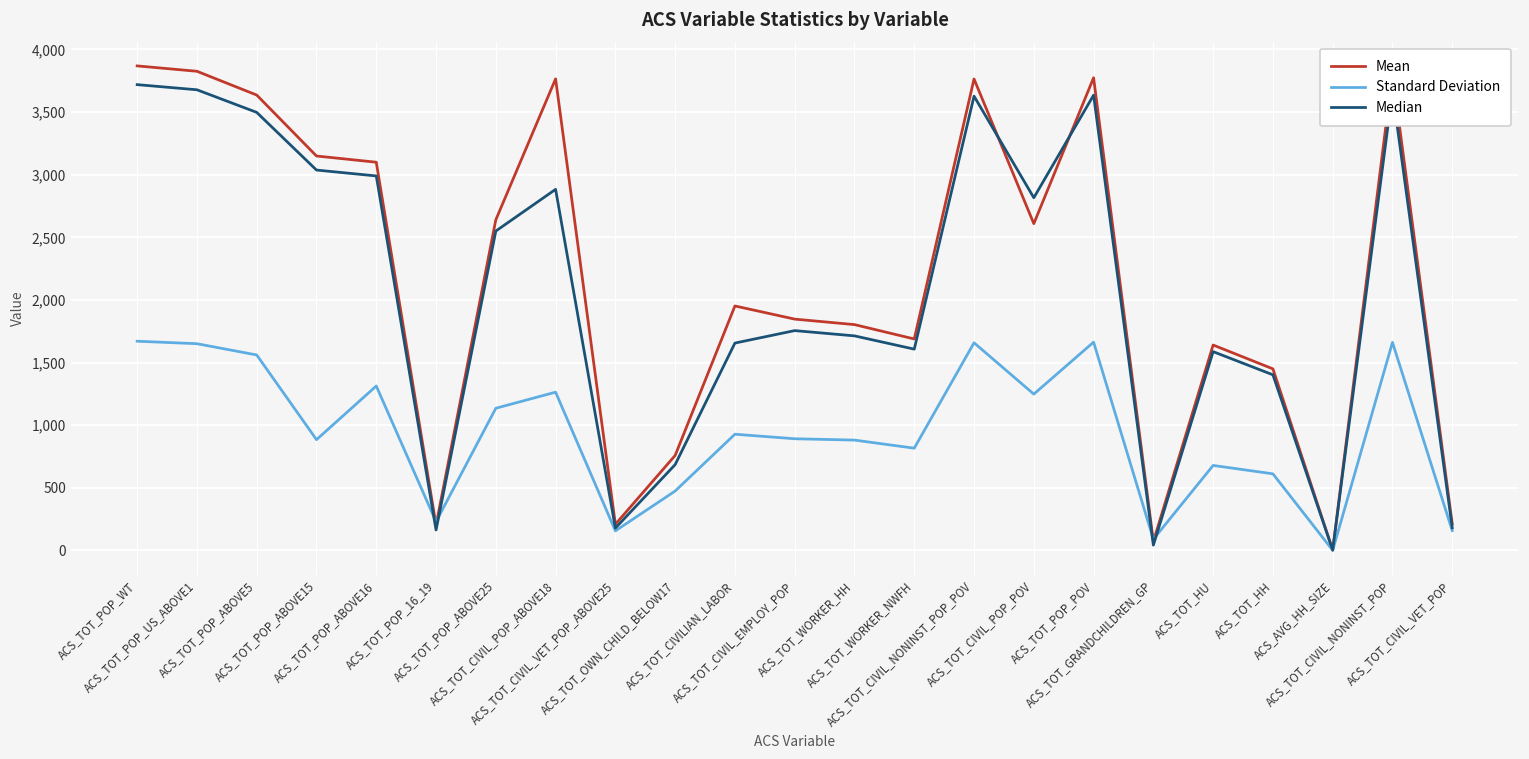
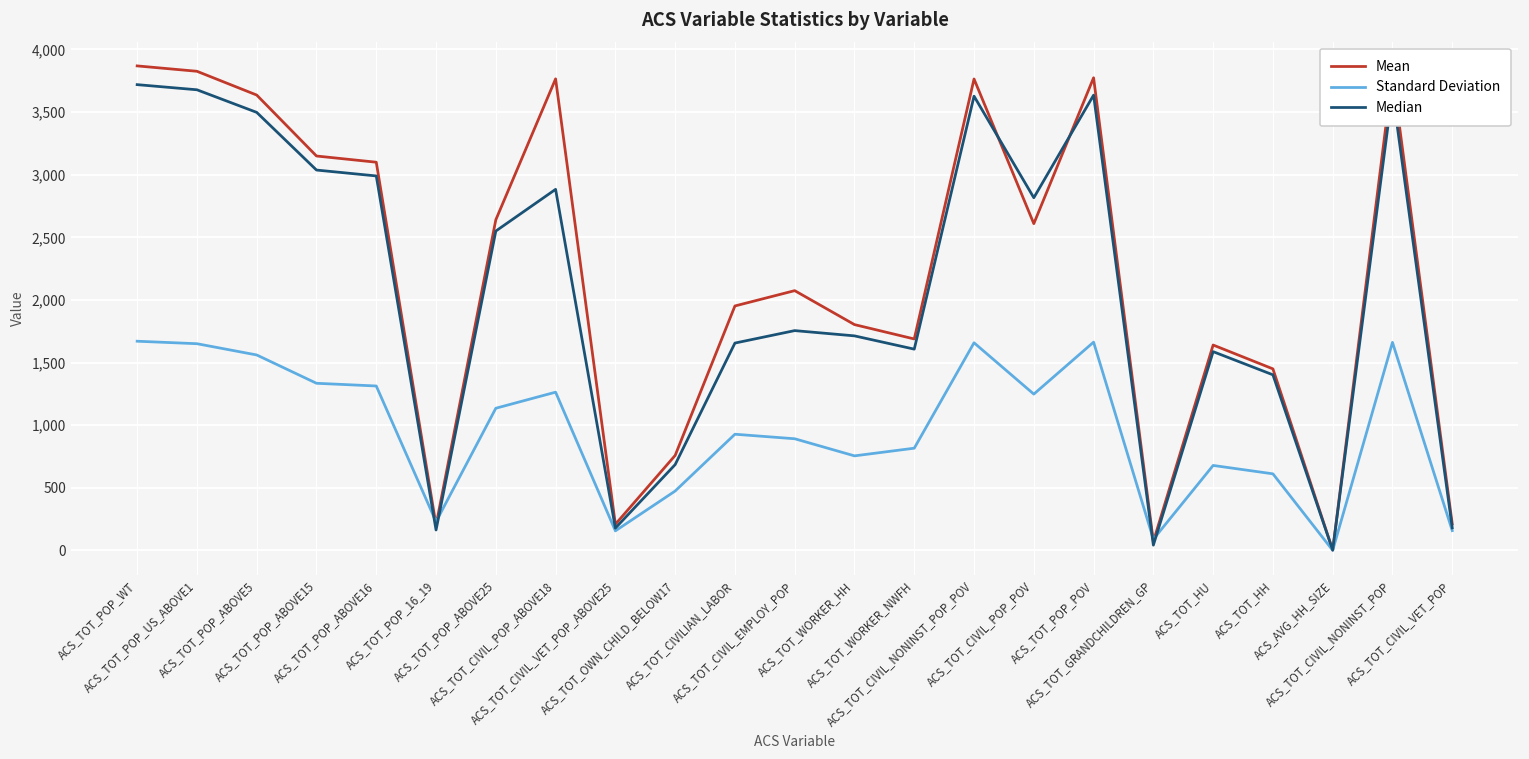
  {
    "Mean": {
      "ACS_TOT_POP_WT": "3,870",
      "ACS_TOT_POP_US_ABOVE1": "3,830",
      "ACS_TOT_POP_ABOVE5": "3,640",
      "ACS_TOT_POP_ABOVE15": "3,150",
      "ACS_TOT_POP_ABOVE16": "3,100",
      "ACS_TOT_POP_16_19": "200",
      "ACS_TOT_POP_ABOVE25": "2,640",
      "ACS_TOT_CIVIL_POP_ABOVE18": "3,770",
      "ACS_TOT_CIVIL_VET_POP_ABOVE25": "210",
      "ACS_TOT_OWN_CHILD_BELOW17": "760",
      "ACS_TOT_CIVILIAN_LABOR": "1,950",
-     "ACS_TOT_CIVIL_EMPLOY_POP": "1,850",
+     "ACS_TOT_CIVIL_EMPLOY_POP": "2,070",
      "ACS_TOT_WORKER_HH": "1,800",
      "ACS_TOT_WORKER_NWFH": "1,690",
      "ACS_TOT_CIVIL_NONINST_POP_POV": "3,760",
      "ACS_TOT_CIVIL_POP_POV": "2,610",
      "ACS_TOT_POP_POV": "3,770",
      "ACS_TOT_HU": "1,640",
      "ACS_TOT_HH": "1,450",
      "ACS_TOT_CIVIL_VET_POP": "210"
    },
    "Standard Deviation": {
      "ACS_TOT_POP_WT": "1,670",
      "ACS_TOT_POP_US_ABOVE1": "1,650",
      "ACS_TOT_POP_ABOVE5": "1,560",
-     "ACS_TOT_POP_ABOVE15": "880",
+     "ACS_TOT_POP_ABOVE15": "1,330",
      "ACS_TOT_POP_ABOVE16": "1,310",
      "ACS_TOT_POP_16_19": "230",
      "ACS_TOT_POP_ABOVE25": "1,140",
      "ACS_TOT_CIVIL_POP_ABOVE18": "1,260",
      "ACS_TOT_OWN_CHILD_BELOW17": "470",
      "ACS_TOT_CIVILIAN_LABOR": "930",
      "ACS_TOT_CIVIL_EMPLOY_POP": "890",
-     "ACS_TOT_WORKER_HH": "880",
+     "ACS_TOT_WORKER_HH": "750",
      "ACS_TOT_WORKER_NWFH": "820",
      "ACS_TOT_CIVIL_NONINST_POP_POV": "1,660",
      "ACS_TOT_CIVIL_POP_POV": "1,250",
      "ACS_TOT_POP_POV": "1,660",
      "ACS_TOT_HU": "680",
      "ACS_TOT_HH": "610",
      "ACS_TOT_CIVIL_NONINST_POP": "1,660"
    },
    "Median": {
      "ACS_TOT_POP_WT": "3,720",
      "ACS_TOT_POP_US_ABOVE1": "3,680",
      "ACS_TOT_POP_ABOVE5": "3,500",
      "ACS_TOT_POP_ABOVE15": "3,040",
      "ACS_TOT_POP_ABOVE16": "2,990",
      "ACS_TOT_POP_16_19": "160",
      "ACS_TOT_POP_ABOVE25": "2,550",
      "ACS_TOT_CIVIL_POP_ABOVE18": "2,880",
      "ACS_TOT_OWN_CHILD_BELOW17": "690",
      "ACS_TOT_CIVILIAN_LABOR": "1,660",
      "ACS_TOT_CIVIL_EMPLOY_POP": "1,760",
      "ACS_TOT_WORKER_HH": "1,710",
      "ACS_TOT_WORKER_NWFH": "1,610",
      "ACS_TOT_CIVIL_NONINST_POP_POV": "3,630",
      "ACS_TOT_CIVIL_POP_POV": "2,820",
      "ACS_TOT_POP_POV": "3,640",
      "ACS_TOT_GRANDCHILDREN_GP": "40",
      "ACS_TOT_HU": "1,590",
      "ACS_TOT_HH": "1,400"
    }
  }
